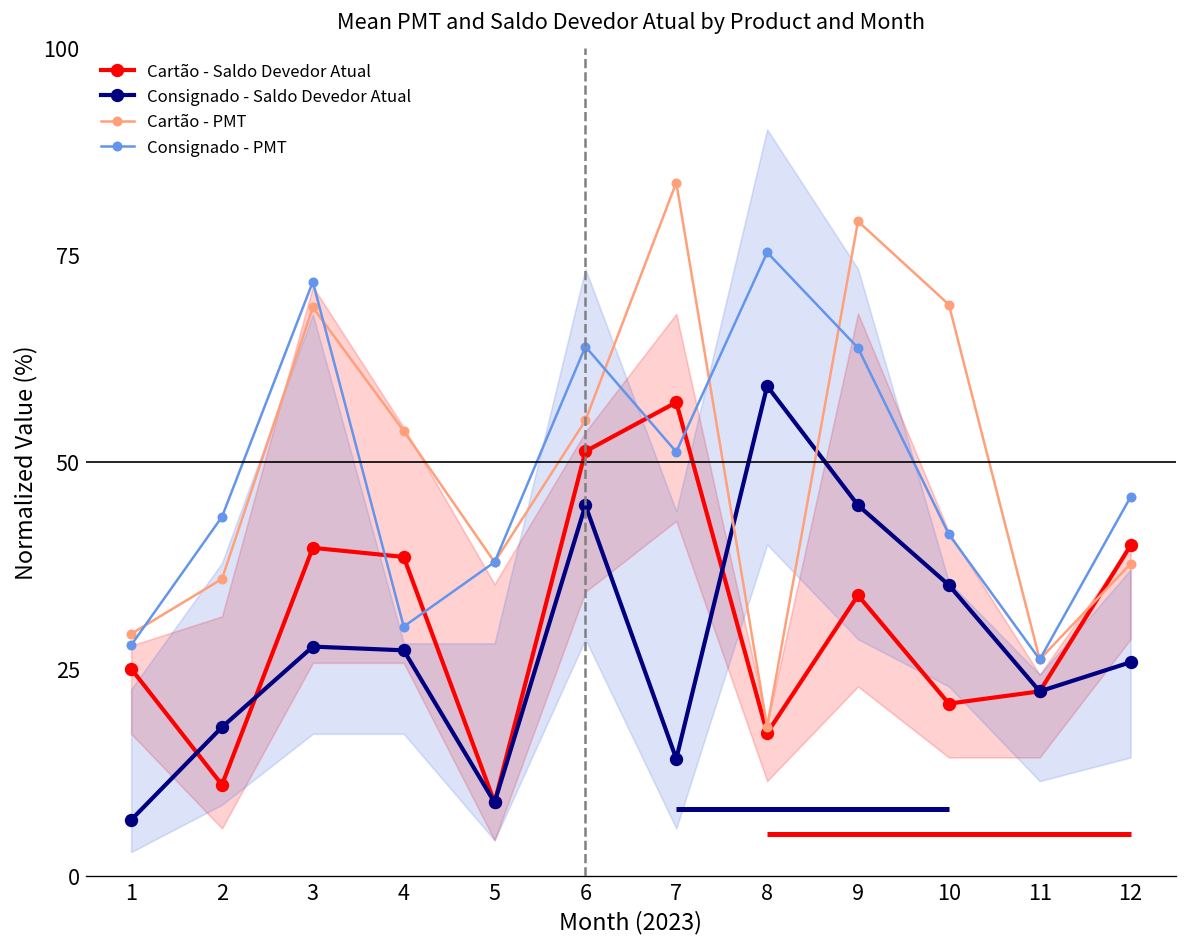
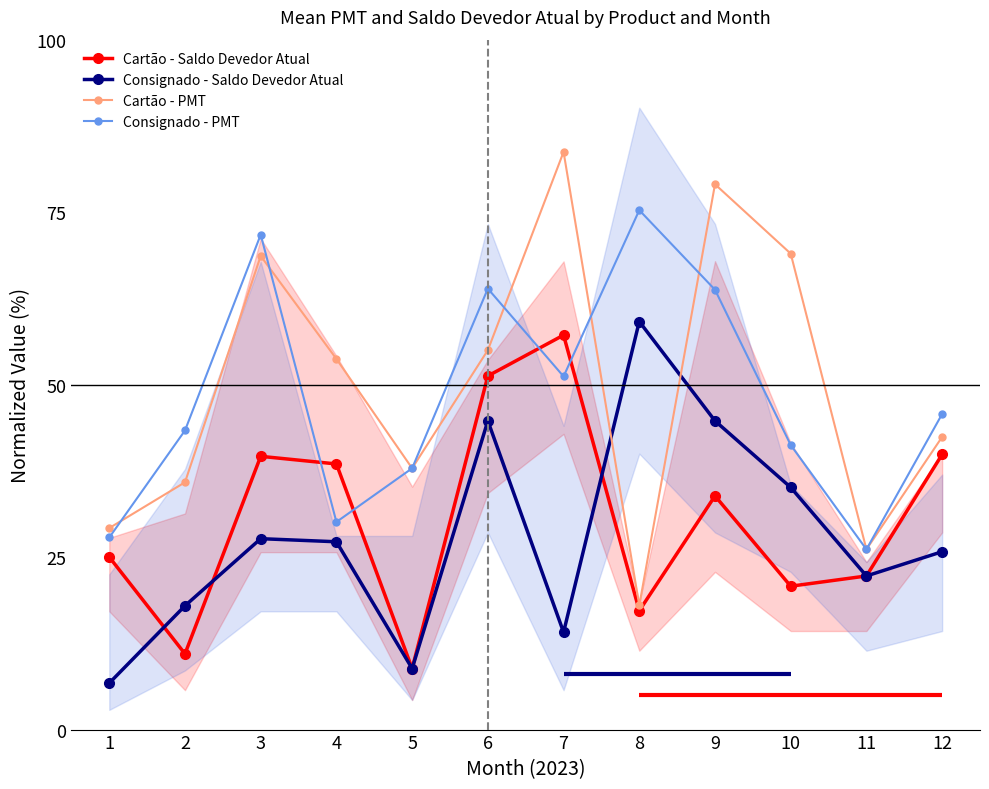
  {
    "Cartão - PMT": {
      "1": 29,
      "2": 36,
      "3": 69,
      "4": 54,
      "6": 55,
      "7": 84,
      "8": 18,
      "9": 79,
      "10": 69,
-     "12": 38
+     "12": 42
    }
  }
